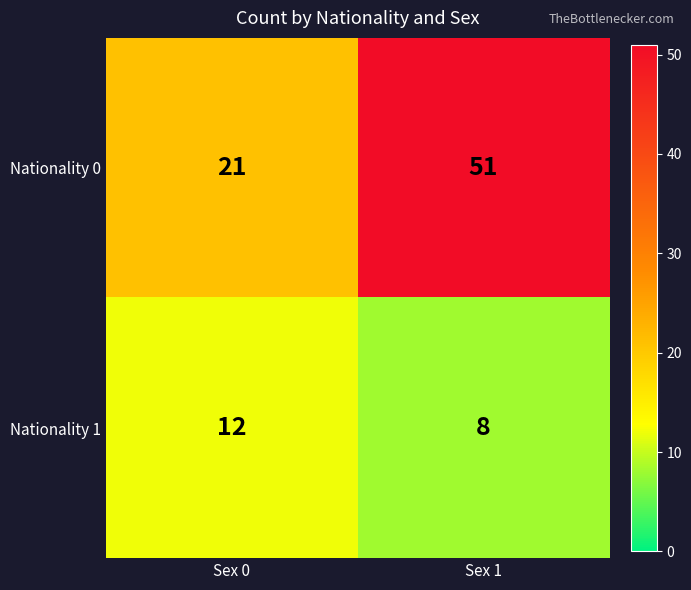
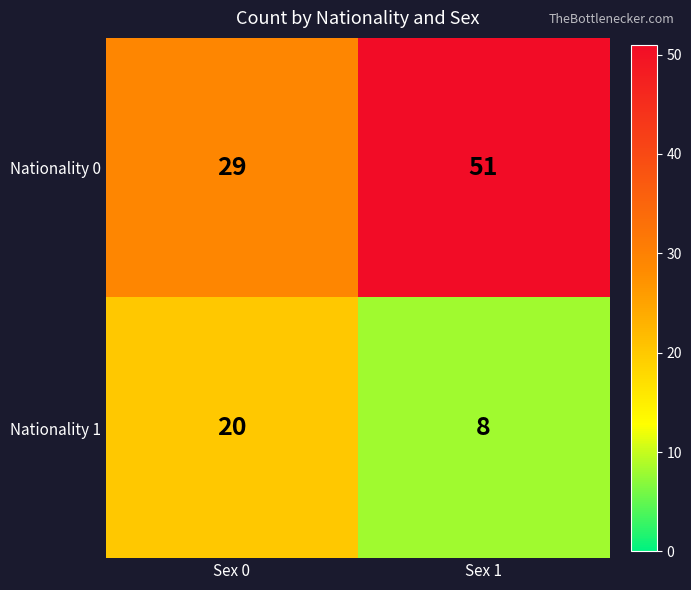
  {
    "Nationality 0": {
-     "Sex 0": 21,
+     "Sex 0": 29,
      "Sex 1": 51
    },
    "Nationality 1": {
-     "Sex 0": 12,
+     "Sex 0": 20,
      "Sex 1": 8
    }
  }
